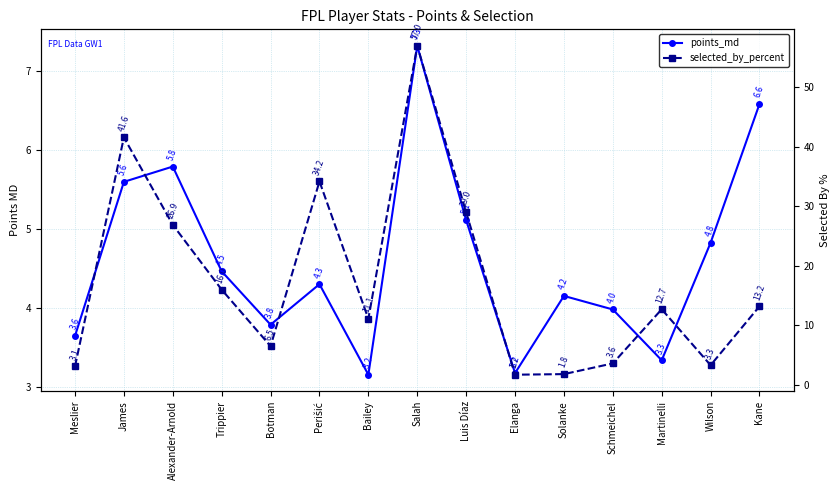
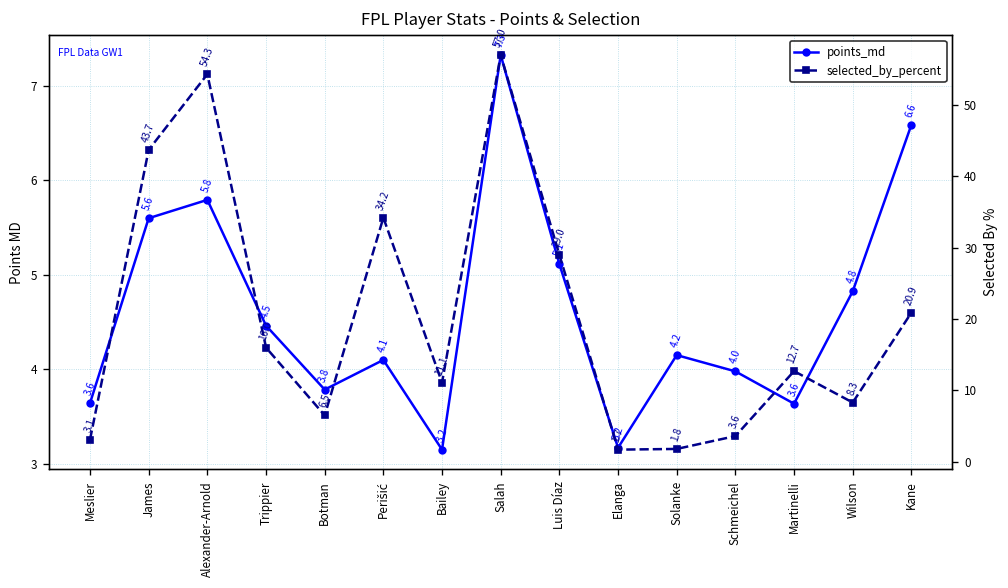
  {
    "points_md": {
      "Meslier": 3.6,
      "James": 5.6,
      "Alexander-Arnold": 5.8,
      "Trippier": 4.5,
      "Botman": 3.8,
-     "Perišić": 4.3,
+     "Perišić": 4.1,
      "Bailey": 3.2,
      "Solanke": 4.2,
      "Schmeichel": 4.0,
-     "Martinelli": 3.3,
+     "Martinelli": 3.6,
      "Wilson": 4.8,
      "Kane": 6.6
    },
    "selected_by_percent": {
      "Meslier": 3.1,
-     "James": 41.6,
-     "Alexander-Arnold": 26.9,
+     "James": 43.7,
+     "Alexander-Arnold": 54.3,
      "Botman": 6.5,
      "Perišić": 34.2,
      "Bailey": 11.1,
      "Solanke": 1.8,
      "Schmeichel": 3.6,
      "Martinelli": 12.7,
-     "Wilson": 3.3,
-     "Kane": 13.2
+     "Wilson": 8.3,
+     "Kane": 20.9
    }
  }
